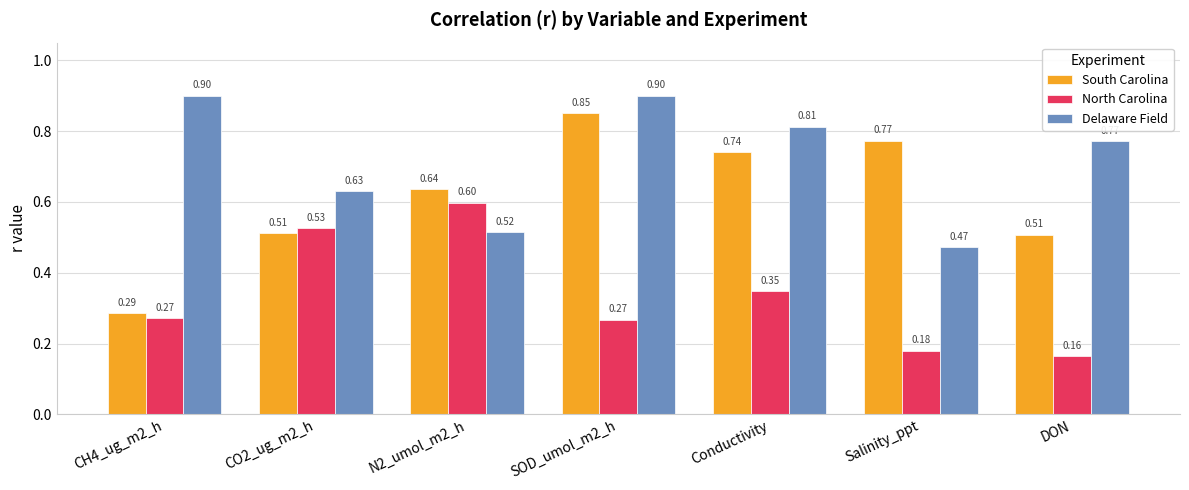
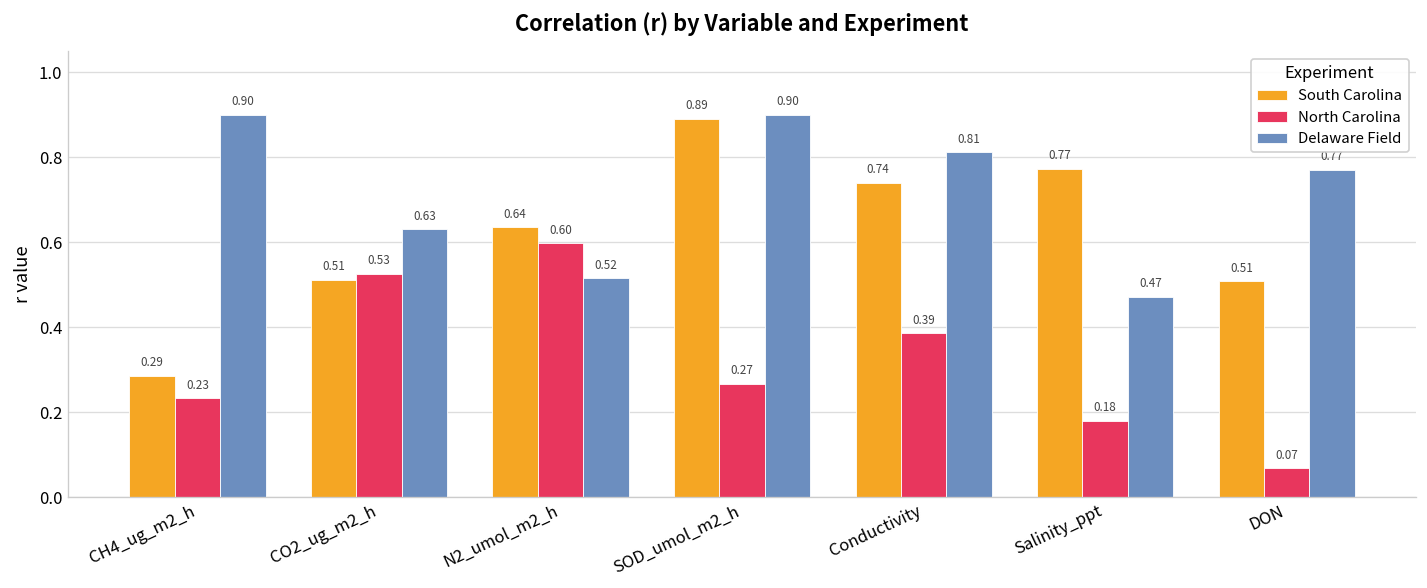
  {
    "South Carolina": {
      "CH4_ug_m2_h": 0.29,
      "CO2_ug_m2_h": 0.51,
      "N2_umol_m2_h": 0.64,
-     "SOD_umol_m2_h": 0.85,
+     "SOD_umol_m2_h": 0.89,
      "Conductivity": 0.74,
      "Salinity_ppt": 0.77,
      "DON": 0.51
    },
    "North Carolina": {
-     "CH4_ug_m2_h": 0.27,
+     "CH4_ug_m2_h": 0.23,
      "CO2_ug_m2_h": 0.53,
      "N2_umol_m2_h": 0.60,
      "SOD_umol_m2_h": 0.27,
-     "Conductivity": 0.35,
+     "Conductivity": 0.39,
      "Salinity_ppt": 0.18,
-     "DON": 0.16
+     "DON": 0.07
    },
    "Delaware Field": {
      "CH4_ug_m2_h": 0.90,
      "CO2_ug_m2_h": 0.63,
      "N2_umol_m2_h": 0.52,
      "SOD_umol_m2_h": 0.90,
      "Conductivity": 0.81,
      "Salinity_ppt": 0.47
    }
  }
